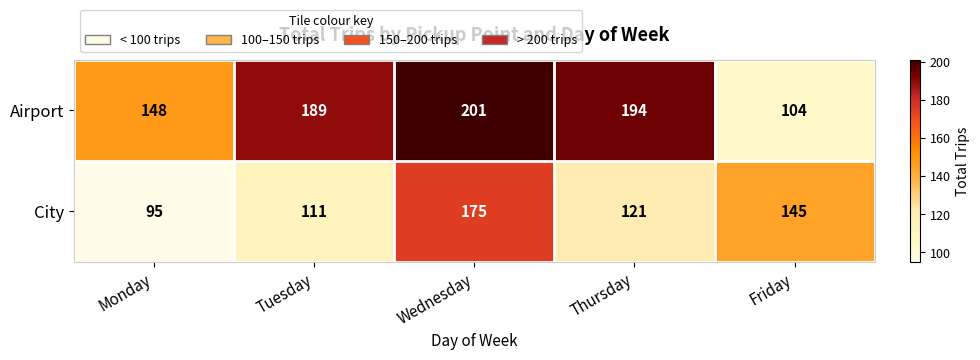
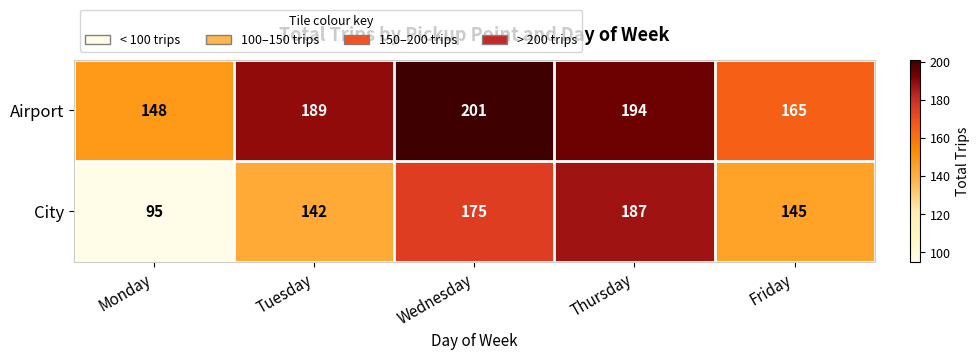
  {
    "Airport": {
      "Monday": 148,
      "Tuesday": 189,
      "Wednesday": 201,
      "Thursday": 194,
-     "Friday": 104
+     "Friday": 165
    },
    "City": {
      "Monday": 95,
-     "Tuesday": 111,
+     "Tuesday": 142,
      "Wednesday": 175,
-     "Thursday": 121,
+     "Thursday": 187,
      "Friday": 145
    }
  }
